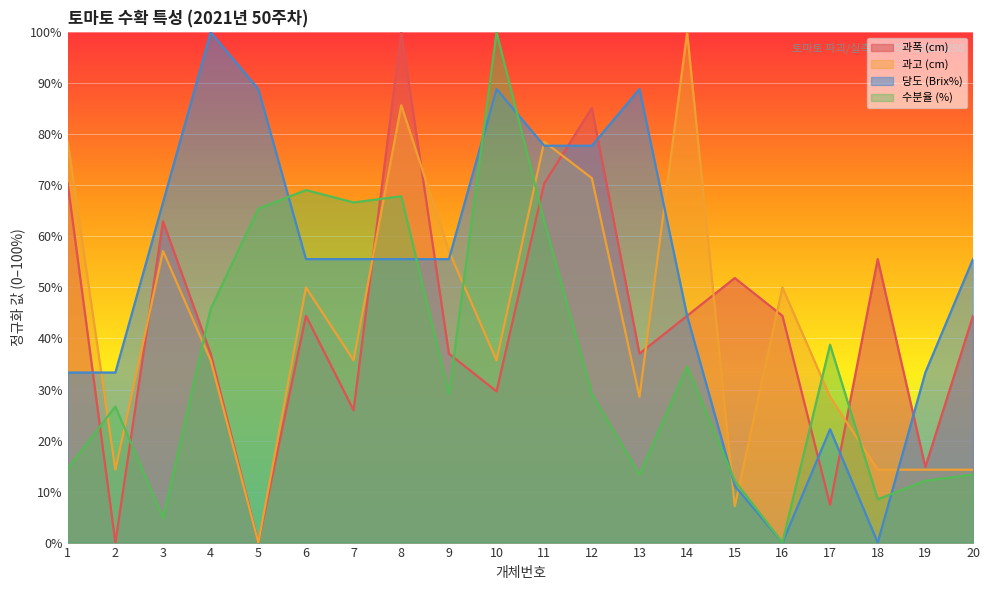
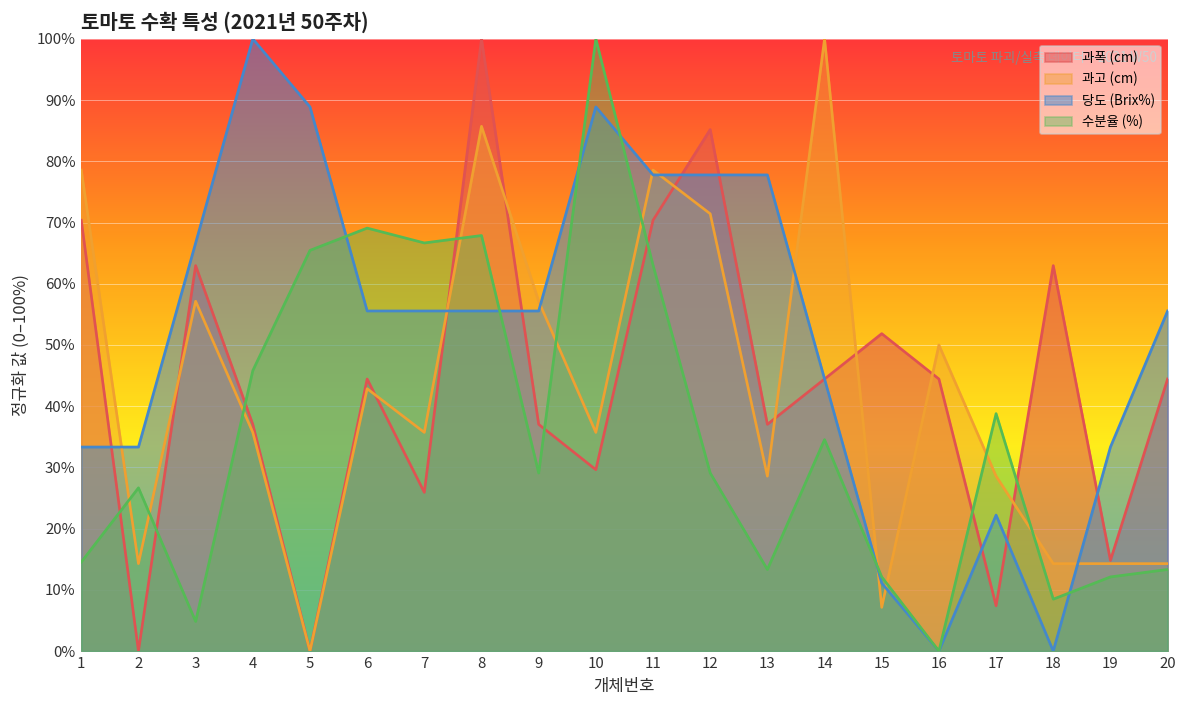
  {
    "과폭 (cm)": {
      "1": "70%",
      "2": "0%",
      "3": "63%",
      "4": "37%",
      "6": "44%",
      "7": "26%",
      "8": "100%",
      "9": "37%",
      "10": "30%",
      "11": "70%",
      "12": "85%",
      "13": "37%",
      "15": "52%",
      "16": "44%",
      "17": "7%",
-     "18": "56%",
+     "18": "63%",
      "19": "15%",
      "20": "44%"
    },
    "과고 (cm)": {
      "1": "79%",
      "2": "14%",
      "3": "57%",
      "4": "36%",
-     "6": "50%",
+     "6": "43%",
      "7": "36%",
      "8": "86%",
      "9": "57%",
      "10": "36%",
      "11": "79%",
      "12": "71%",
      "13": "29%",
      "14": "100%",
      "15": "7%",
      "16": "50%",
      "17": "29%",
      "18": "14%",
      "19": "14%",
      "20": "14%"
    },
    "당도 (Brix%)": {
      "1": "33%",
      "2": "33%",
      "3": "67%",
      "4": "100%",
      "5": "89%",
      "6": "56%",
      "7": "56%",
      "8": "56%",
      "9": "56%",
      "10": "89%",
      "11": "78%",
      "12": "78%",
-     "13": "89%",
+     "13": "78%",
      "15": "11%",
      "17": "22%",
      "18": "0%",
      "19": "33%",
      "20": "56%"
    },
    "수분율 (%)": {
      "1": "15%",
      "2": "27%",
      "3": "5%",
      "4": "46%",
      "5": "65%",
      "6": "69%",
      "7": "67%",
      "8": "68%",
      "9": "29%",
      "10": "100%",
      "11": "63%",
      "12": "29%",
      "13": "13%",
      "14": "35%",
      "15": "12%",
      "17": "39%",
      "18": "8%",
      "19": "12%",
      "20": "13%"
    }
  }
